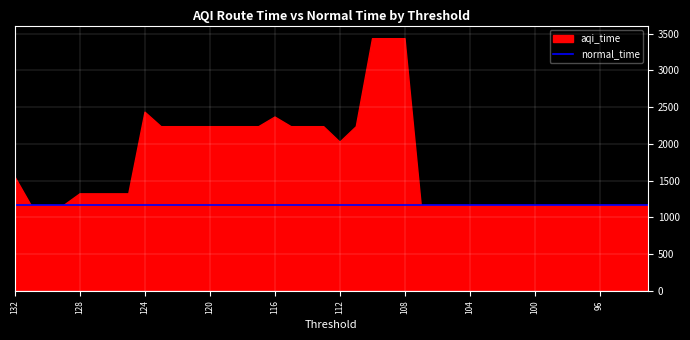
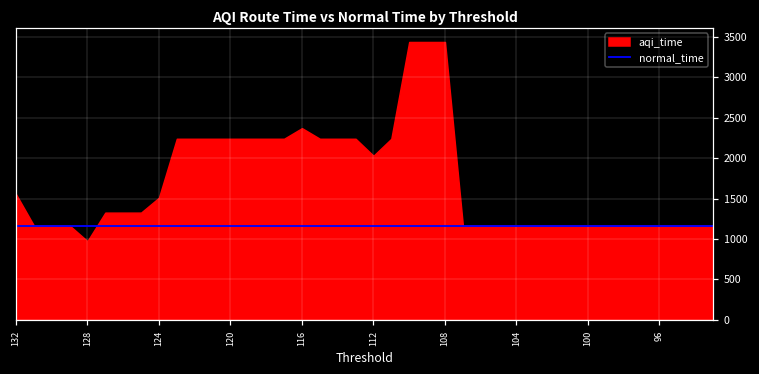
  {
    "normal_time": {
      "132": 1200,
      "128": 1200,
      "124": 1200,
      "120": 1200,
      "116": 1200,
      "112": 1200,
      "108": 1200
    },
    "aqi_time": {
      "132": 1600,
-     "128": 1300,
-     "124": 2400,
+     "128": 1000,
+     "124": 1500,
      "120": 2200,
      "116": 2400,
      "112": 2000,
      "108": 3400
    }
  }
